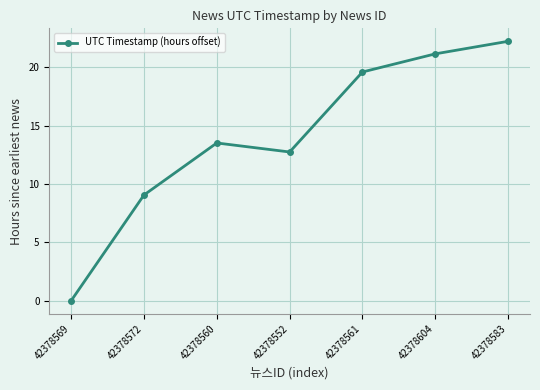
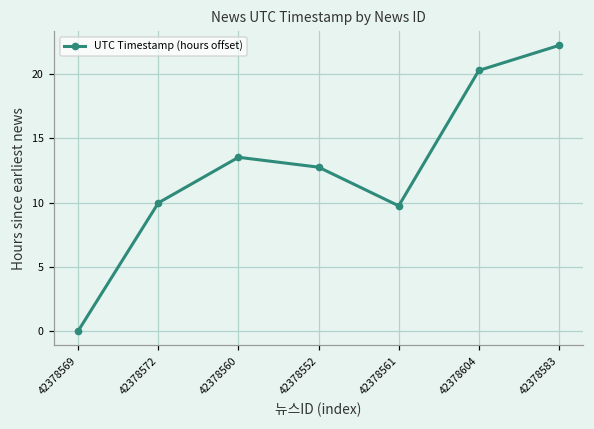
  {
    "42378569": 0.0,
-   "42378572": 9.1,
+   "42378572": 10.0,
    "42378560": 13.5,
    "42378552": 12.8,
-   "42378561": 19.6,
-   "42378604": 21.2,
+   "42378561": 9.7,
+   "42378604": 20.3,
    "42378583": 22.2
  }
